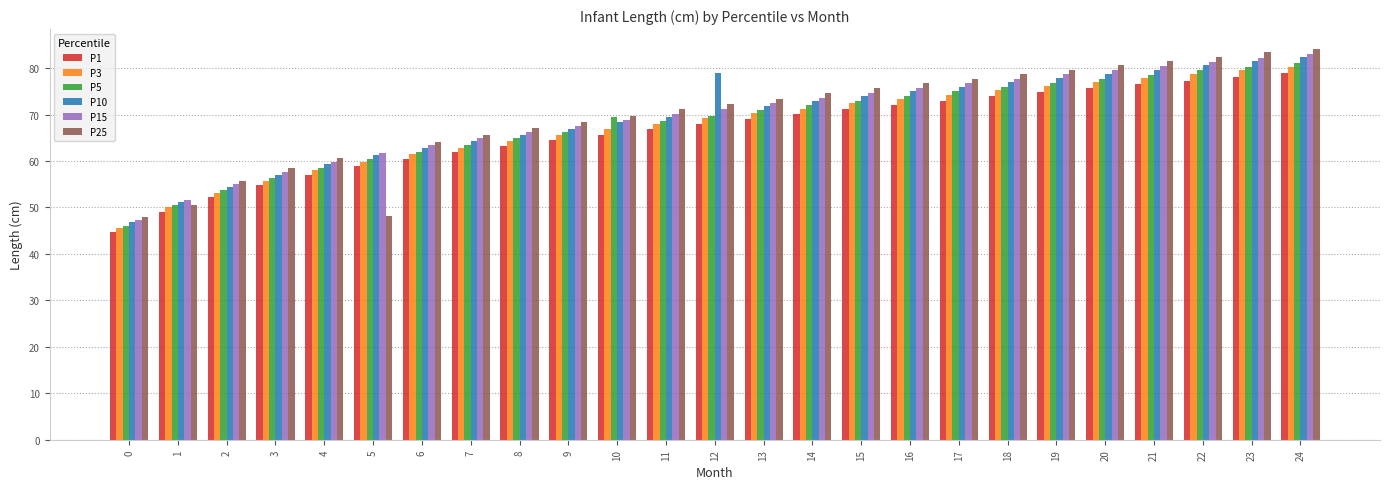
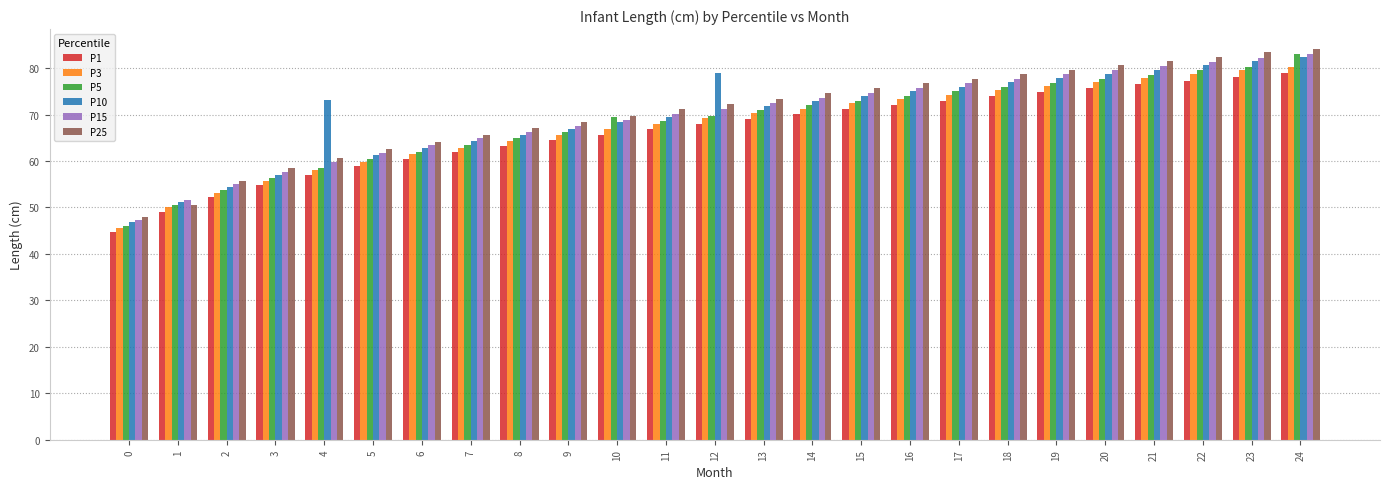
  {
    "P1": {
      "0": 45,
      "1": 49,
      "2": 52,
      "3": 55,
      "4": 57,
      "5": 59,
      "6": 61,
      "7": 62,
      "8": 63,
      "9": 65,
      "10": 66,
      "11": 67,
      "12": 68,
      "13": 69,
      "14": 70,
      "15": 71,
      "16": 72,
      "17": 73,
      "18": 74,
      "19": 75,
      "20": 76,
      "21": 77,
      "22": 77,
      "23": 78,
      "24": 79
    },
    "P3": {
      "0": 46,
      "1": 50,
      "2": 53,
      "3": 56,
      "4": 58,
      "5": 60,
      "6": 62,
      "7": 63,
      "8": 64,
      "9": 66,
      "10": 67,
      "11": 68,
      "12": 69,
      "13": 70,
      "14": 71,
      "15": 72,
      "16": 73,
      "17": 74,
      "18": 75,
      "19": 76,
      "20": 77,
      "21": 78,
      "22": 79,
      "23": 80,
      "24": 80
    },
    "P5": {
      "0": 46,
      "1": 51,
      "2": 54,
      "3": 56,
      "4": 59,
      "5": 60,
      "6": 62,
      "7": 64,
      "8": 65,
      "9": 66,
      "10": 70,
      "11": 69,
      "12": 70,
      "13": 71,
      "14": 72,
      "15": 73,
      "16": 74,
      "17": 75,
      "18": 76,
      "19": 77,
      "20": 78,
      "21": 79,
      "22": 80,
      "23": 80,
-     "24": 81
+     "24": 83
    },
    "P10": {
      "0": 47,
      "1": 51,
      "2": 55,
      "3": 57,
-     "4": 59,
+     "4": 73,
      "5": 61,
      "6": 63,
      "7": 64,
      "8": 66,
      "9": 67,
      "10": 68,
      "11": 70,
      "12": 79,
      "13": 72,
      "14": 73,
      "15": 74,
      "16": 75,
      "17": 76,
      "18": 77,
      "19": 78,
      "20": 79,
      "21": 80,
      "22": 81,
      "23": 82,
      "24": 82
    },
    "P15": {
      "0": 47,
      "1": 52,
      "2": 55,
      "3": 58,
      "4": 60,
      "5": 62,
      "6": 63,
      "7": 65,
      "8": 66,
      "9": 68,
      "10": 69,
      "11": 70,
      "12": 71,
      "13": 73,
      "14": 74,
      "15": 75,
      "16": 76,
      "17": 77,
      "18": 78,
      "19": 79,
      "20": 80,
      "21": 81,
      "22": 81,
      "23": 82,
      "24": 83
    },
    "P25": {
      "0": 48,
      "1": 51,
      "2": 56,
      "3": 58,
      "4": 61,
-     "5": 48,
+     "5": 63,
      "6": 64,
      "7": 66,
      "8": 67,
      "9": 69,
      "10": 70,
      "11": 71,
      "12": 72,
      "13": 73,
      "14": 75,
      "15": 76,
      "16": 77,
      "17": 78,
      "18": 79,
      "19": 80,
      "20": 81,
      "21": 82,
      "22": 83,
      "23": 83,
      "24": 84
    }
  }
